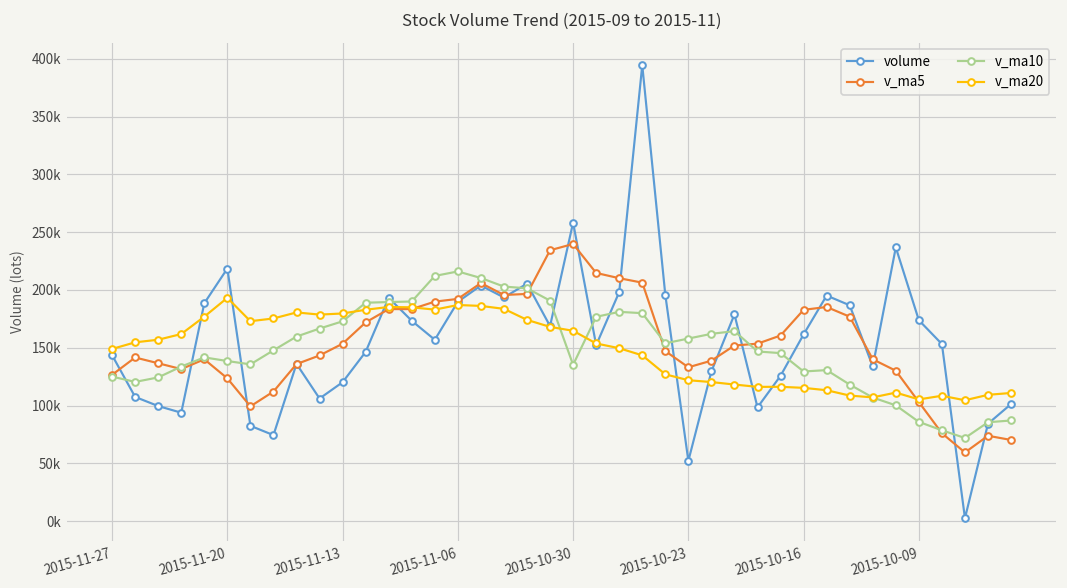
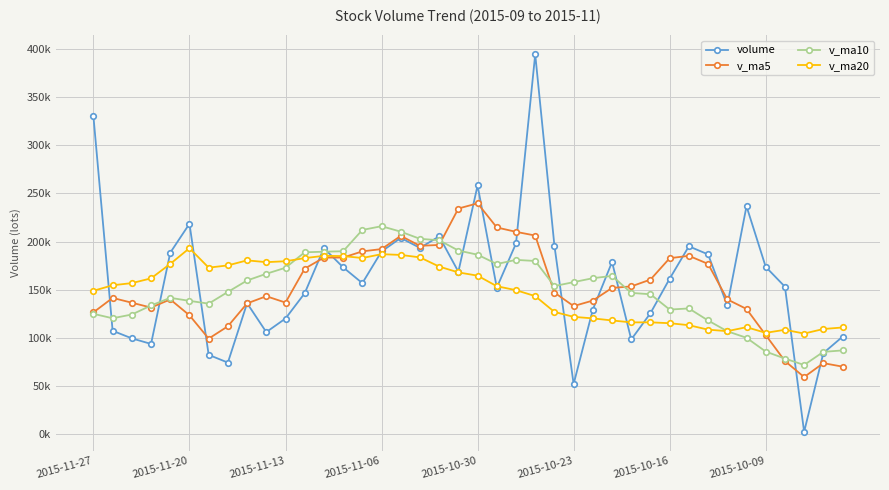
  {
    "volume": {
-     "2015-11-27": 140000,
+     "2015-11-27": 330000,
      "2015-11-20": 220000,
      "2015-11-13": 120000,
      "2015-10-30": 260000,
      "2015-10-23": 50000,
      "2015-10-16": 160000,
      "2015-10-09": 170000
    },
    "v_ma5": {
      "2015-11-20": 120000,
-     "2015-11-13": 150000,
+     "2015-11-13": 140000,
      "2015-10-30": 240000,
      "2015-10-23": 130000,
      "2015-10-16": 180000
    },
    "v_ma10": {
      "2015-11-20": 140000,
      "2015-11-13": 170000,
      "2015-11-06": 220000,
-     "2015-10-30": 140000,
+     "2015-10-30": 190000,
      "2015-10-23": 160000,
      "2015-10-16": 130000,
      "2015-10-09": 90000
    },
    "v_ma20": {
      "2015-11-27": 150000,
      "2015-11-20": 190000,
      "2015-11-13": 180000,
      "2015-11-06": 190000,
      "2015-10-30": 160000,
      "2015-10-23": 120000,
      "2015-10-16": 120000
    }
  }
